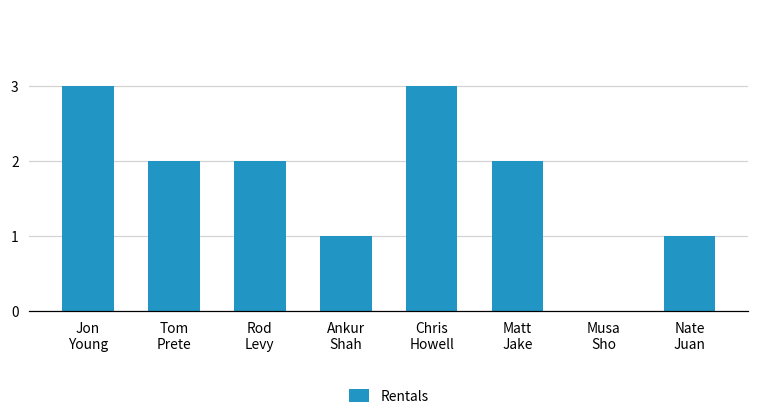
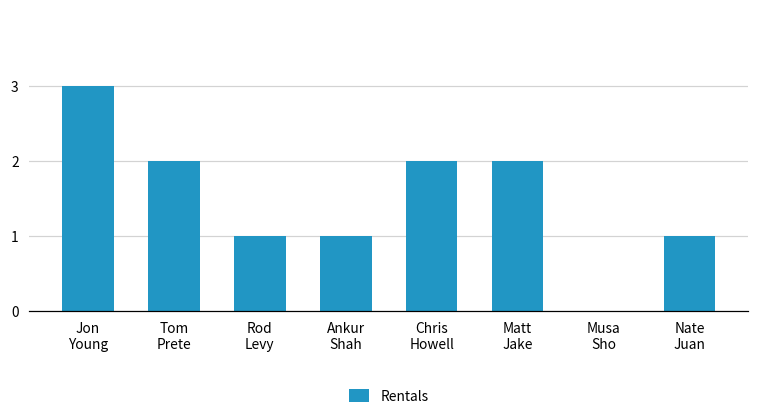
  {
    "Jon Young": 3,
    "Tom Prete": 2,
-   "Rod Levy": 2,
+   "Rod Levy": 1,
    "Ankur Shah": 1,
-   "Chris Howell": 3,
+   "Chris Howell": 2,
    "Matt Jake": 2,
    "Musa Sho": 0,
    "Nate Juan": 1
  }
